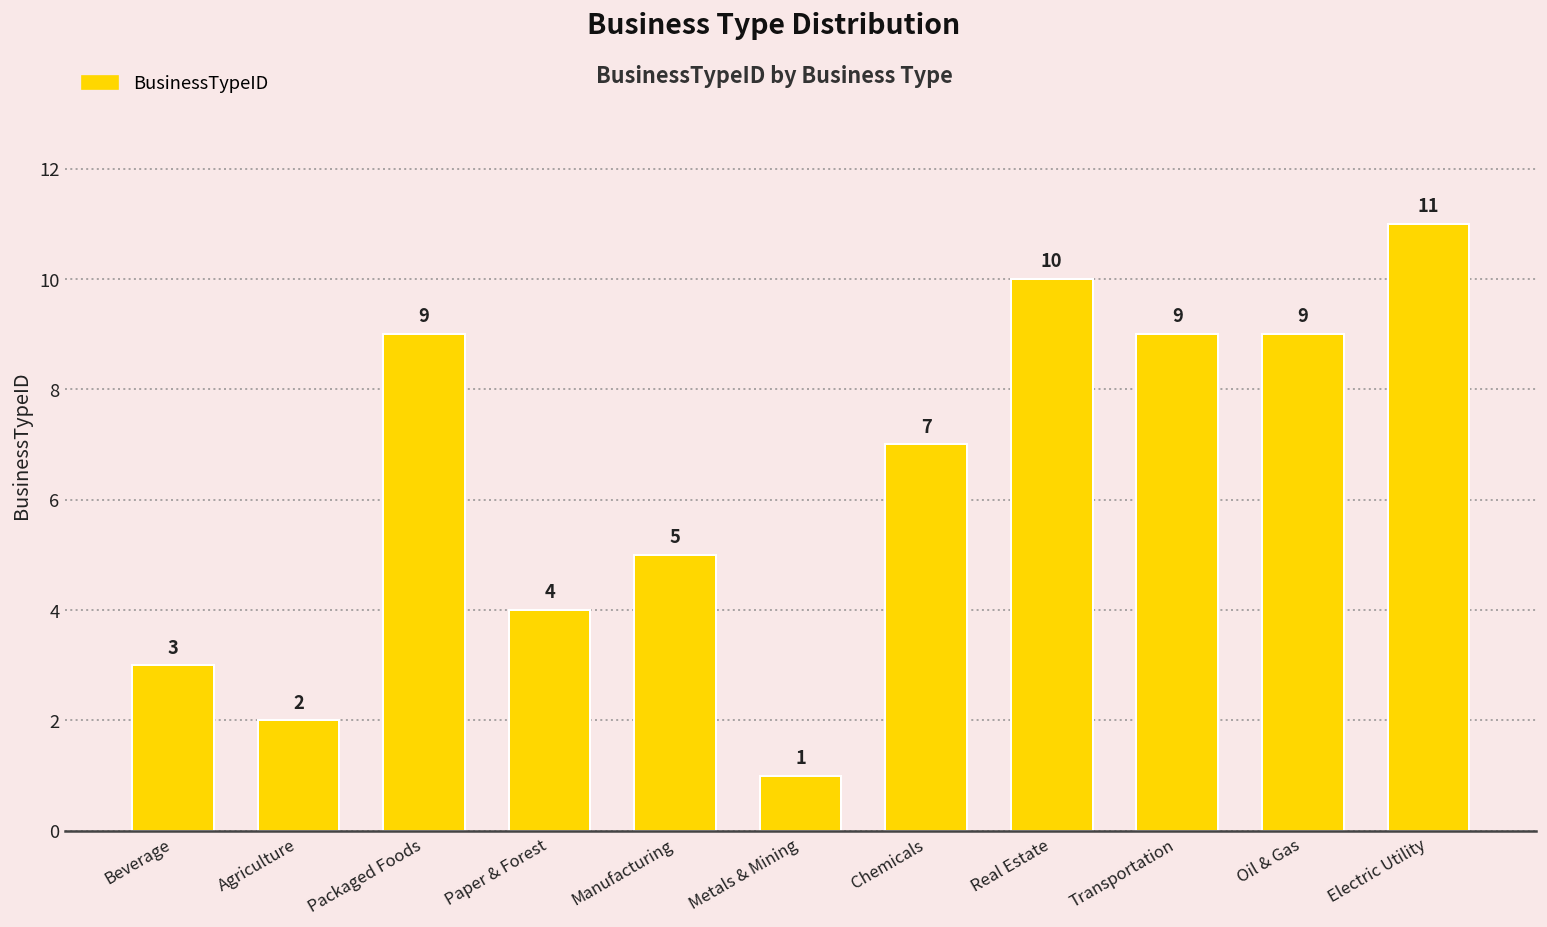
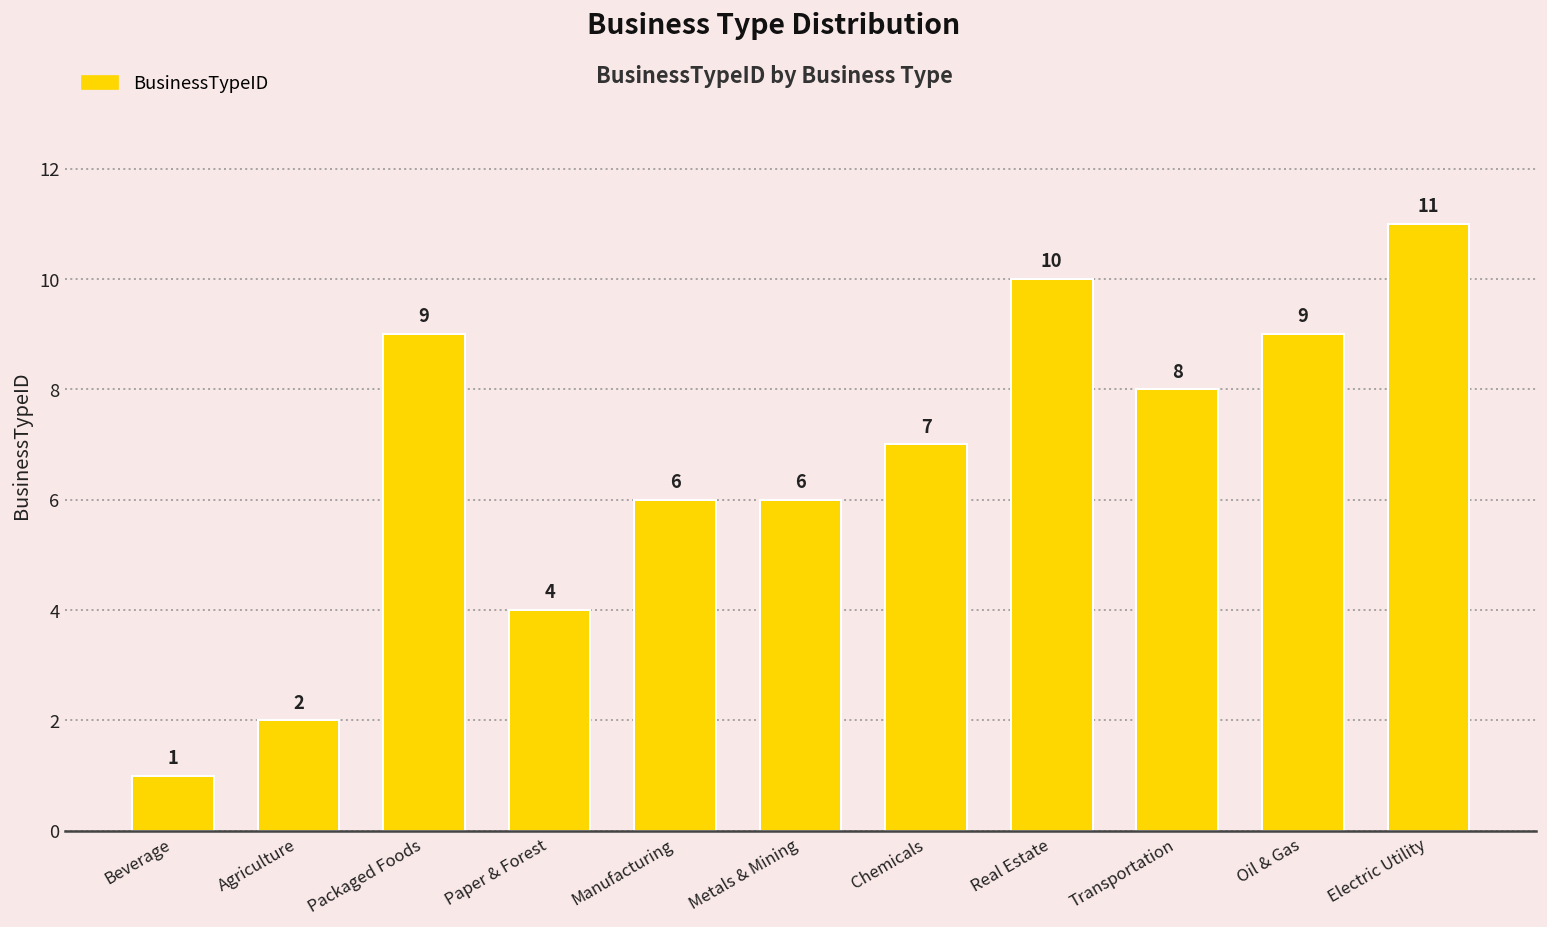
  {
-   "Beverage": 3,
+   "Beverage": 1,
    "Agriculture": 2,
    "Packaged Foods": 9,
    "Paper & Forest": 4,
-   "Manufacturing": 5,
-   "Metals & Mining": 1,
+   "Manufacturing": 6,
+   "Metals & Mining": 6,
    "Chemicals": 7,
    "Real Estate": 10,
-   "Transportation": 9,
+   "Transportation": 8,
    "Oil & Gas": 9,
    "Electric Utility": 11
  }
